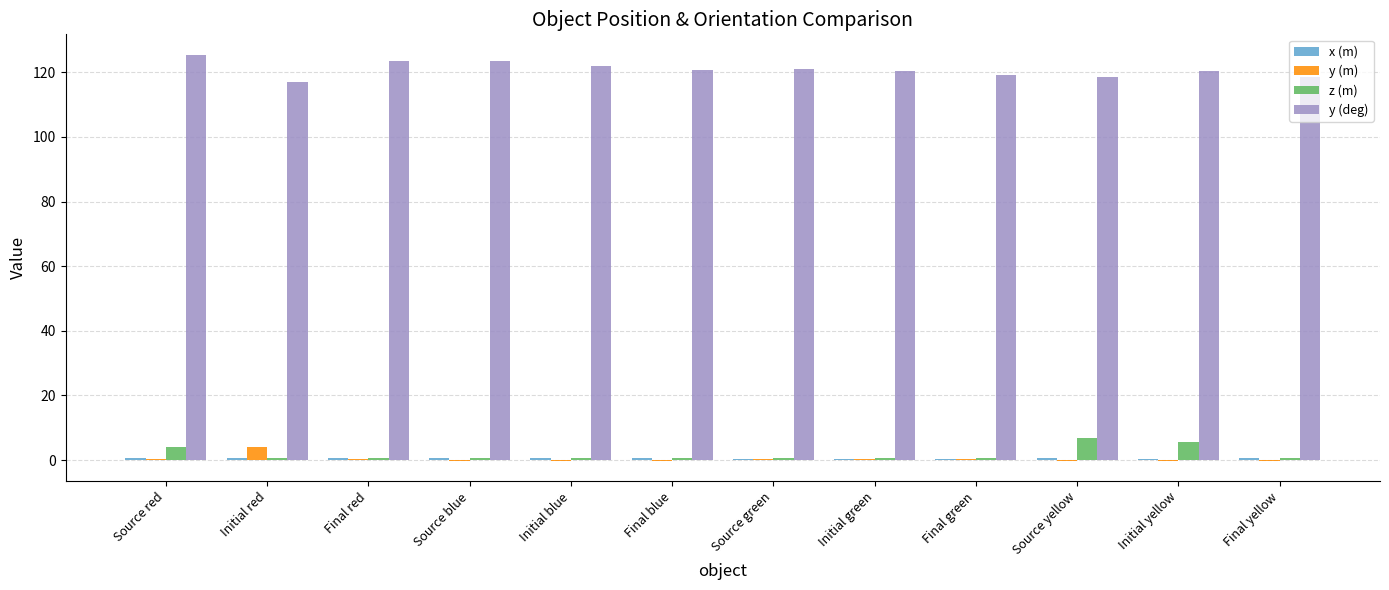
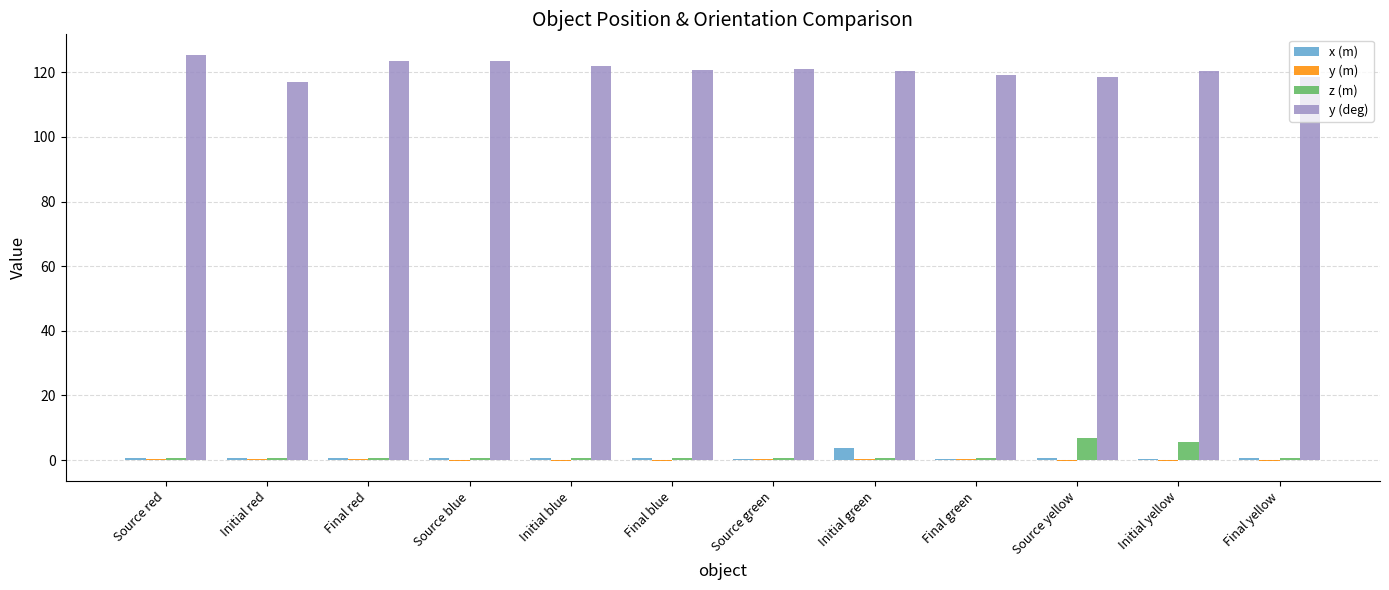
  {
    "x (m)": {
-     "Initial green": 0
+     "Initial green": 4
    },
    "y (m)": {
-     "Initial red": 4
+     "Initial red": 0
    },
    "z (m)": {
-     "Source red": 4,
+     "Source red": 1,
      "Source yellow": 7,
      "Initial yellow": 5
    },
    "y (deg)": {
      "Source red": 125,
      "Initial red": 117,
      "Final red": 123,
      "Source blue": 124,
      "Initial blue": 122,
      "Final blue": 121,
      "Source green": 121,
      "Initial green": 120,
      "Final green": 119,
      "Source yellow": 119,
      "Initial yellow": 120
    }
  }
